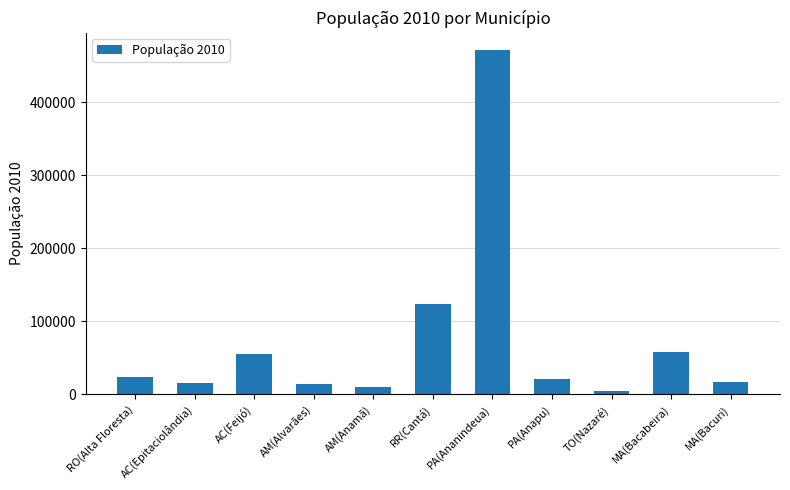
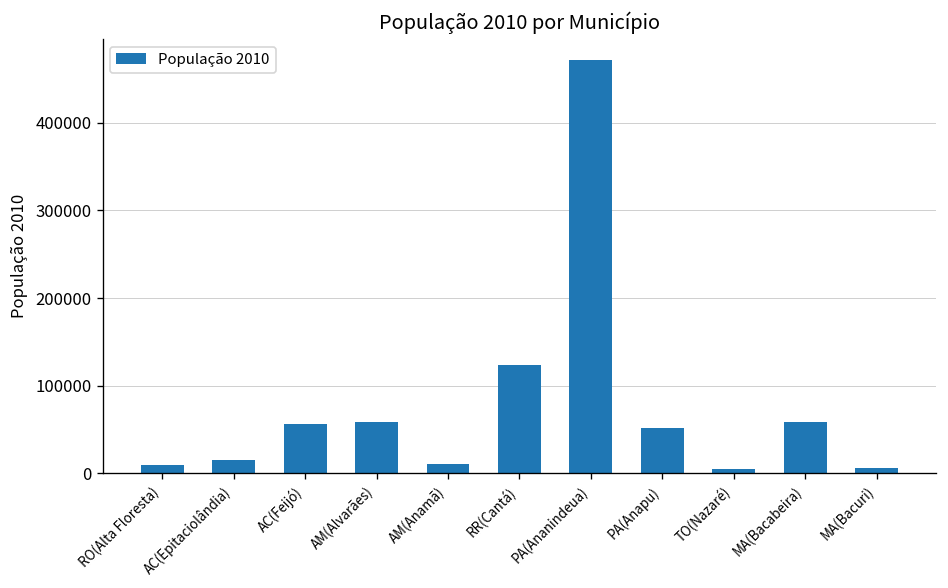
  {
-   "RO(Alta Floresta)": 20000,
+   "RO(Alta Floresta)": 10000,
    "AC(Epitaciolândia)": 20000,
    "AC(Feijó)": 60000,
-   "AM(Alvarães)": 10000,
+   "AM(Alvarães)": 60000,
    "AM(Anamã)": 10000,
    "RR(Cantá)": 120000,
    "PA(Ananindeua)": 470000,
-   "PA(Anapu)": 20000,
+   "PA(Anapu)": 50000,
    "TO(Nazaré)": 0,
    "MA(Bacabeira)": 60000,
-   "MA(Bacuri)": 20000
+   "MA(Bacuri)": 10000
  }
